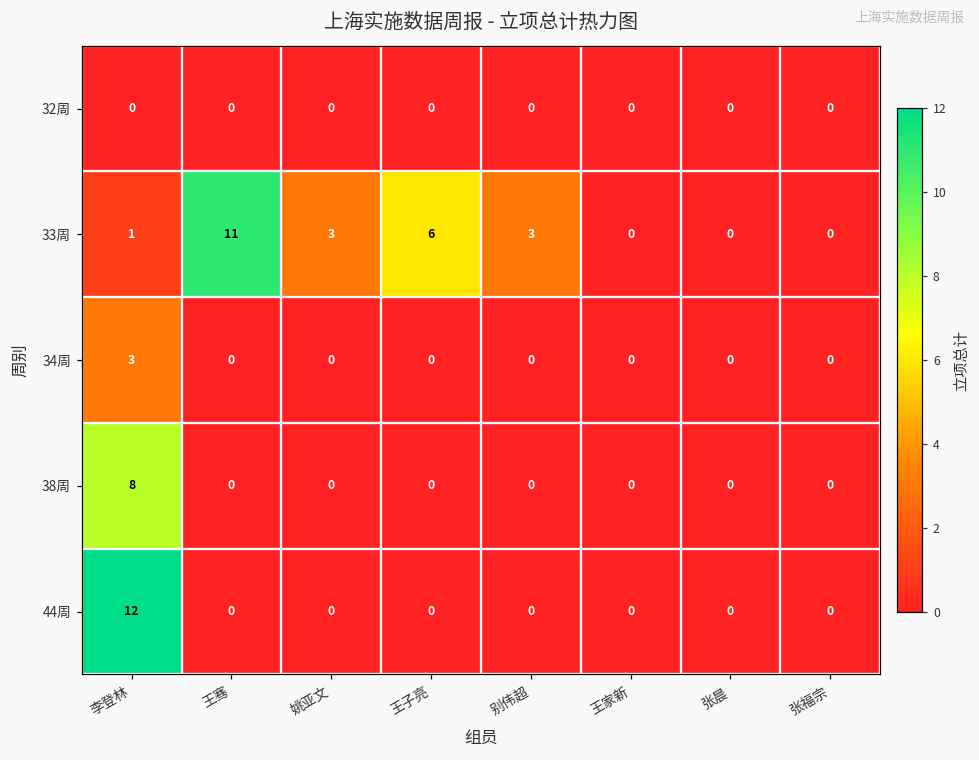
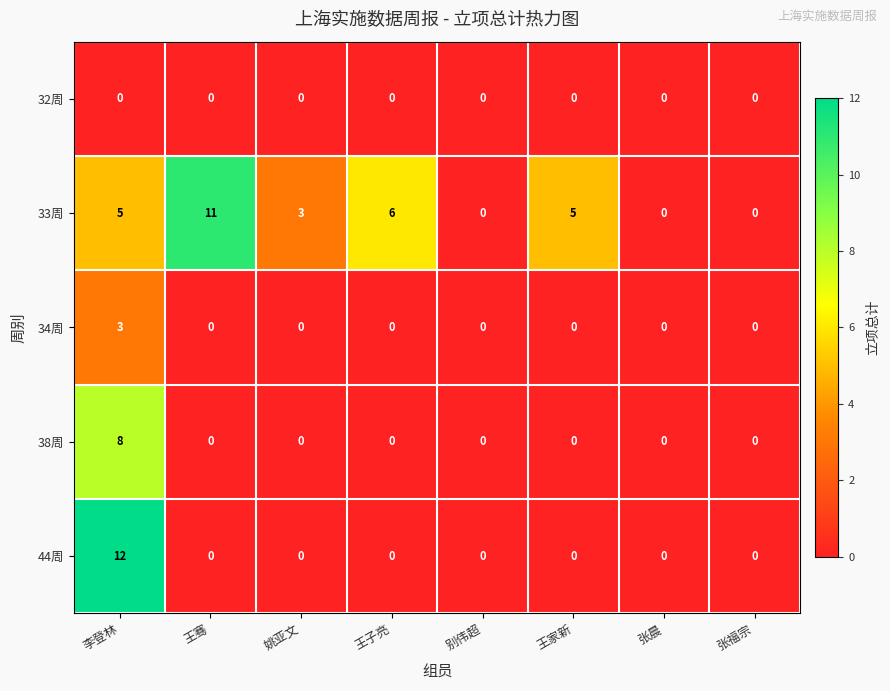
  {
    "32周": {
      "李登林": 0,
      "王骞": 0,
      "姚亚文": 0,
      "王子亮": 0,
      "别伟超": 0,
      "王家新": 0,
      "张晨": 0,
      "张福宗": 0
    },
    "33周": {
-     "李登林": 1,
+     "李登林": 5,
      "王骞": 11,
      "姚亚文": 3,
      "王子亮": 6,
-     "别伟超": 3,
-     "王家新": 0,
+     "别伟超": 0,
+     "王家新": 5,
      "张晨": 0,
      "张福宗": 0
    },
    "34周": {
      "李登林": 3,
      "王骞": 0,
      "姚亚文": 0,
      "王子亮": 0,
      "别伟超": 0,
      "王家新": 0,
      "张晨": 0,
      "张福宗": 0
    },
    "38周": {
      "李登林": 8,
      "王骞": 0,
      "姚亚文": 0,
      "王子亮": 0,
      "别伟超": 0,
      "王家新": 0,
      "张晨": 0,
      "张福宗": 0
    },
    "44周": {
      "李登林": 12,
      "王骞": 0,
      "姚亚文": 0,
      "王子亮": 0,
      "别伟超": 0,
      "王家新": 0,
      "张晨": 0,
      "张福宗": 0
    }
  }
